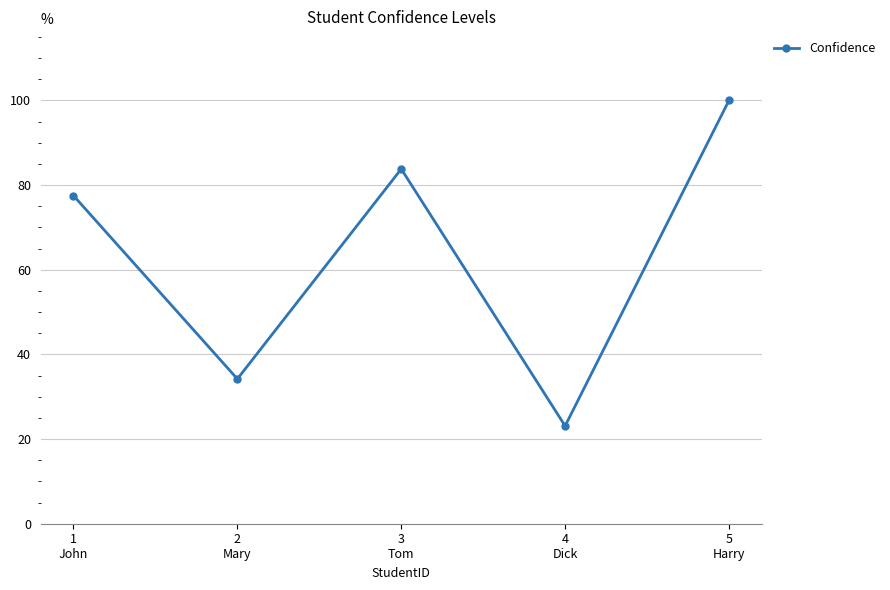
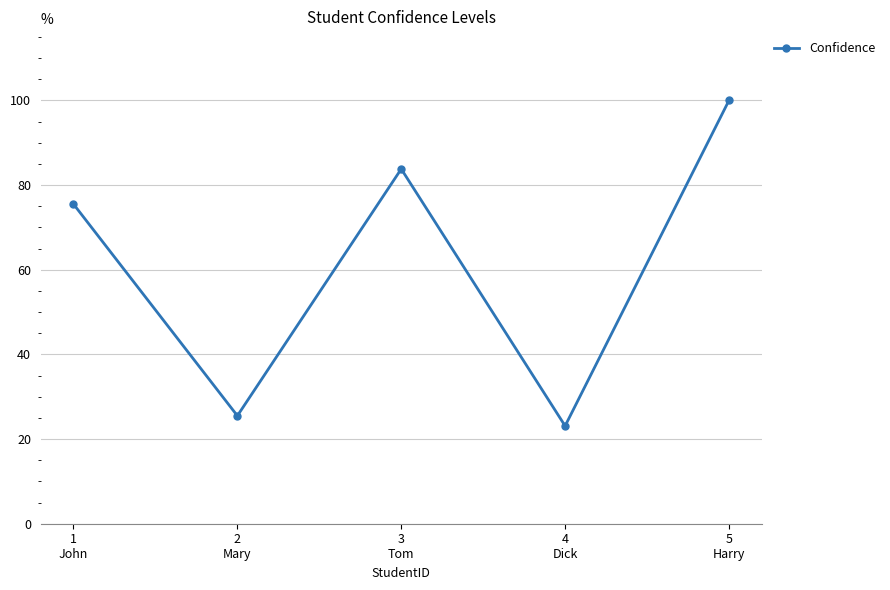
  {
-   "1 John": 78,
-   "2 Mary": 34,
+   "1 John": 76,
+   "2 Mary": 26,
    "3 Tom": 84,
    "4 Dick": 23,
    "5 Harry": 100
  }
